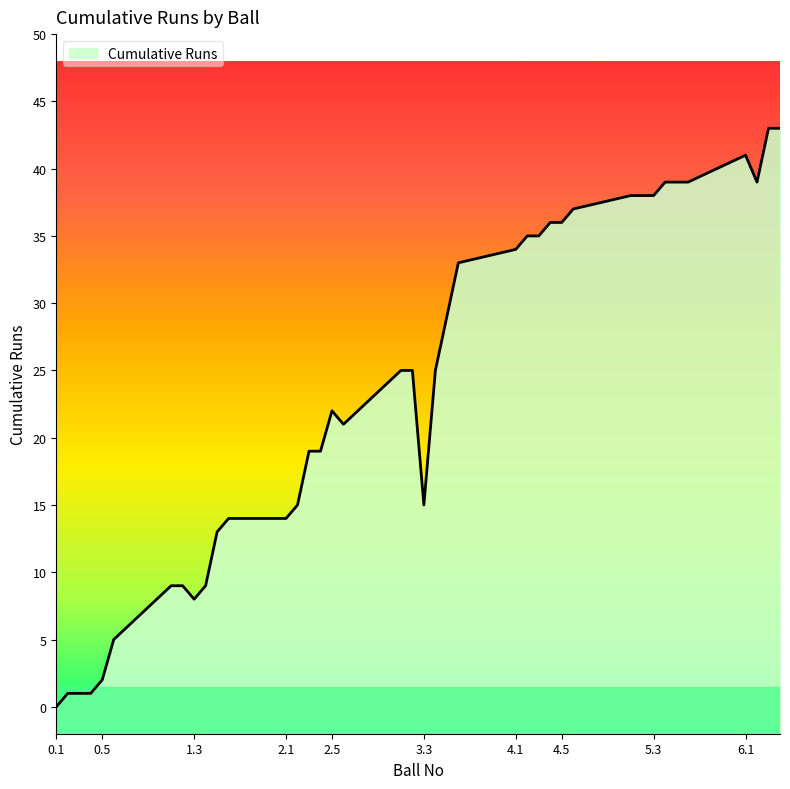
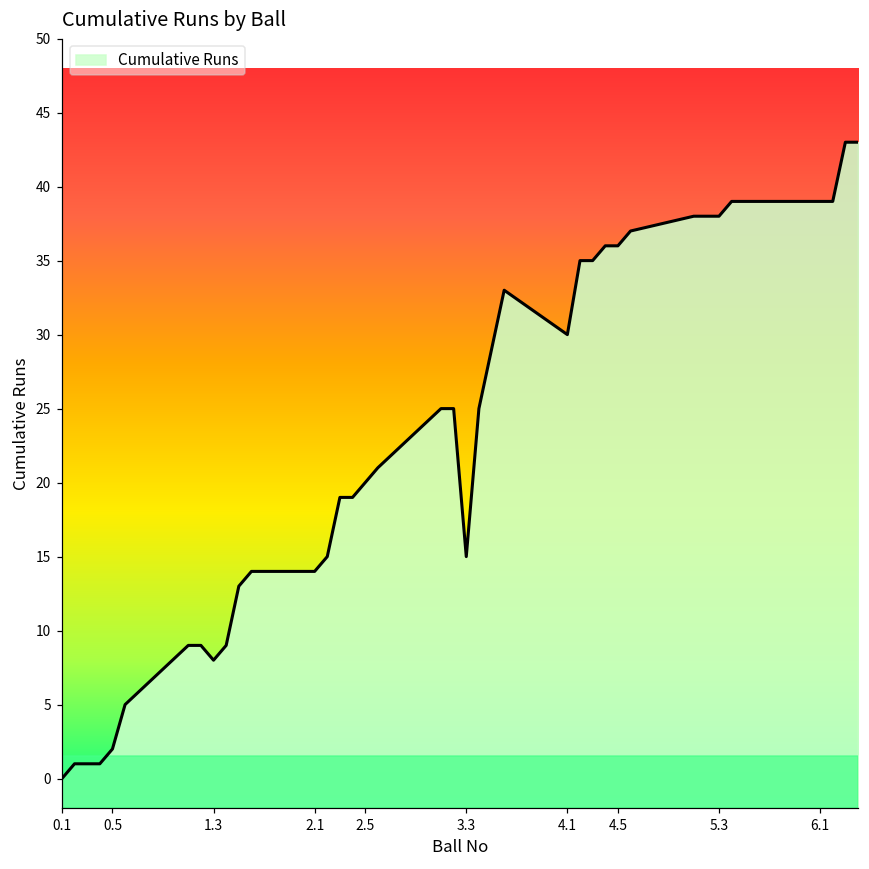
  {
    "0.5": 2,
    "1.3": 8,
    "2.1": 14,
-   "2.5": 22,
+   "2.5": 20,
    "3.3": 15,
-   "4.1": 34,
+   "4.1": 30,
    "4.5": 36,
    "5.3": 38,
-   "6.1": 41
+   "6.1": 39
  }
